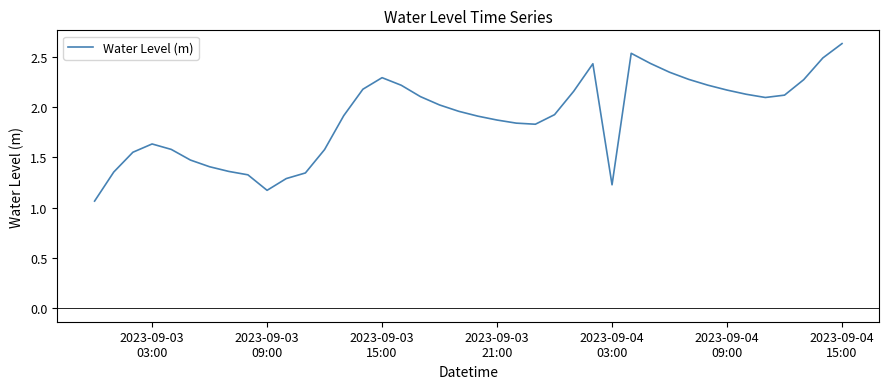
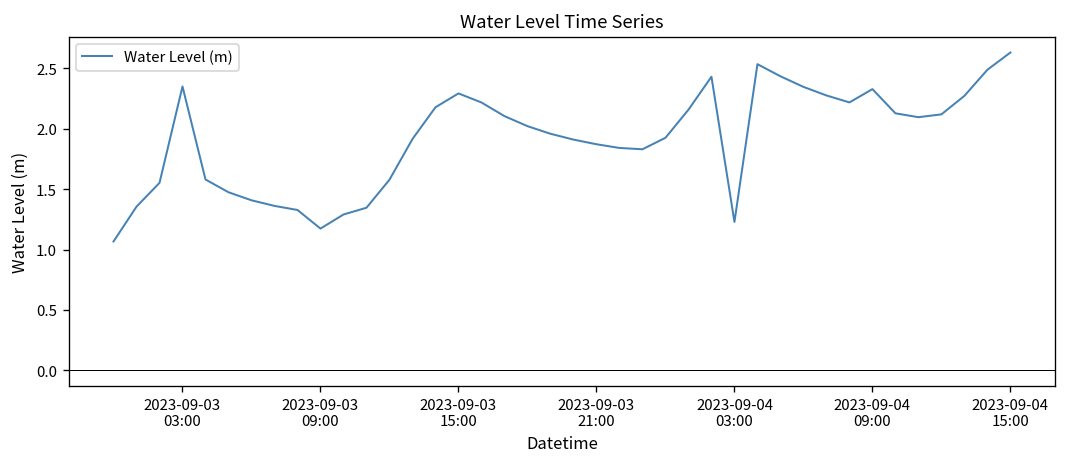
  {
-   "2023-09-03 03:00": 1.63,
+   "2023-09-03 03:00": 2.35,
    "2023-09-03 09:00": 1.17,
    "2023-09-03 15:00": 2.29,
    "2023-09-03 21:00": 1.87,
    "2023-09-04 03:00": 1.23,
-   "2023-09-04 09:00": 2.17,
+   "2023-09-04 09:00": 2.33,
    "2023-09-04 15:00": 2.63
  }
